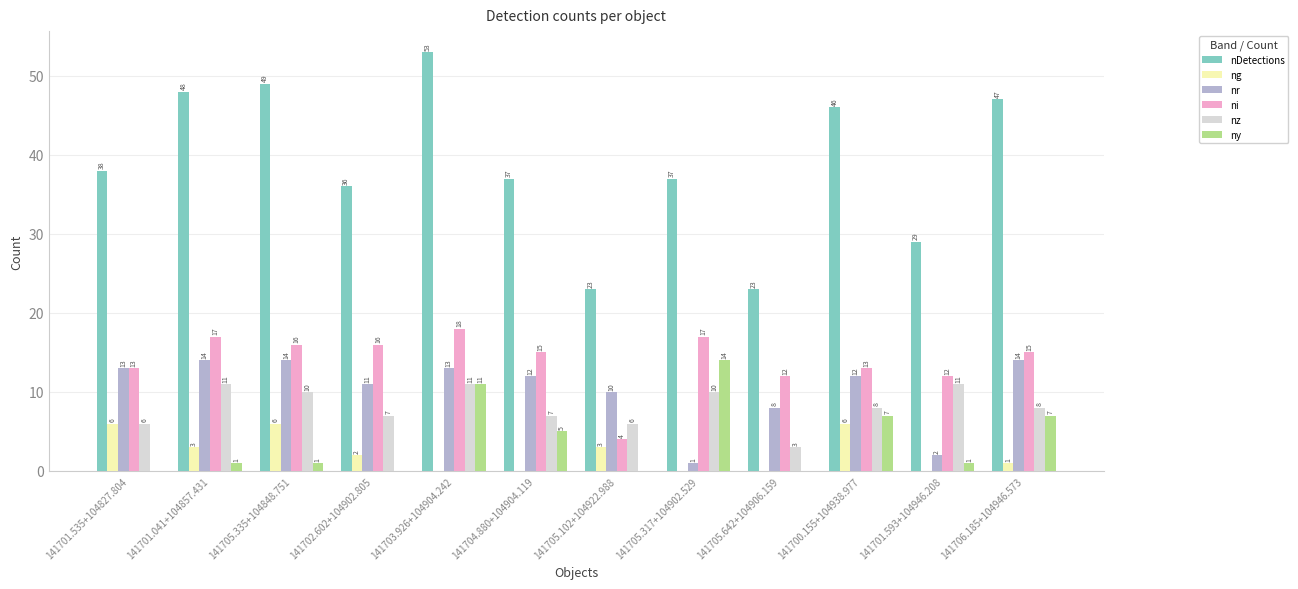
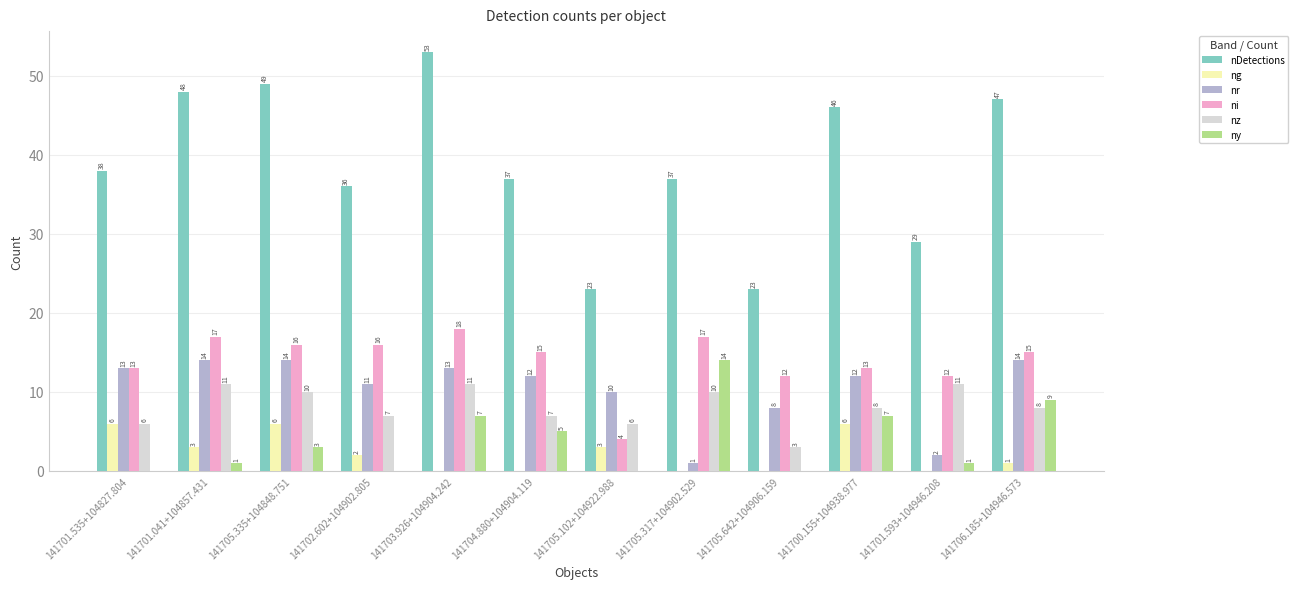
  {
    "ny": {
      "141701.041+104857.431": 1,
-     "141705.335+104848.751": 1,
-     "141703.926+104904.242": 11,
+     "141705.335+104848.751": 3,
+     "141703.926+104904.242": 7,
      "141704.880+104904.119": 5,
      "141705.317+104902.529": 14,
      "141700.155+104938.977": 7,
      "141701.593+104946.208": 1,
-     "141706.185+104946.573": 7
+     "141706.185+104946.573": 9
    }
  }
